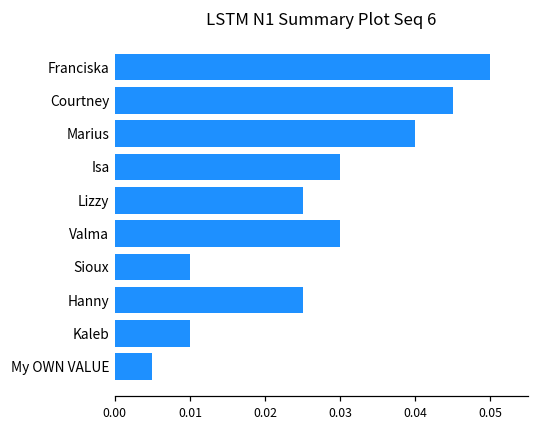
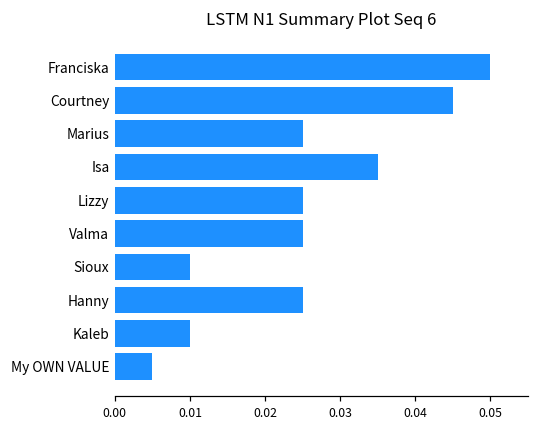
  {
    "Franciska": 0.050,
    "Courtney": 0.045,
-   "Marius": 0.040,
-   "Isa": 0.030,
+   "Marius": 0.025,
+   "Isa": 0.035,
    "Lizzy": 0.025,
-   "Valma": 0.030,
+   "Valma": 0.025,
    "Sioux": 0.010,
    "Hanny": 0.025,
    "Kaleb": 0.010,
    "My OWN VALUE": 0.005
  }
